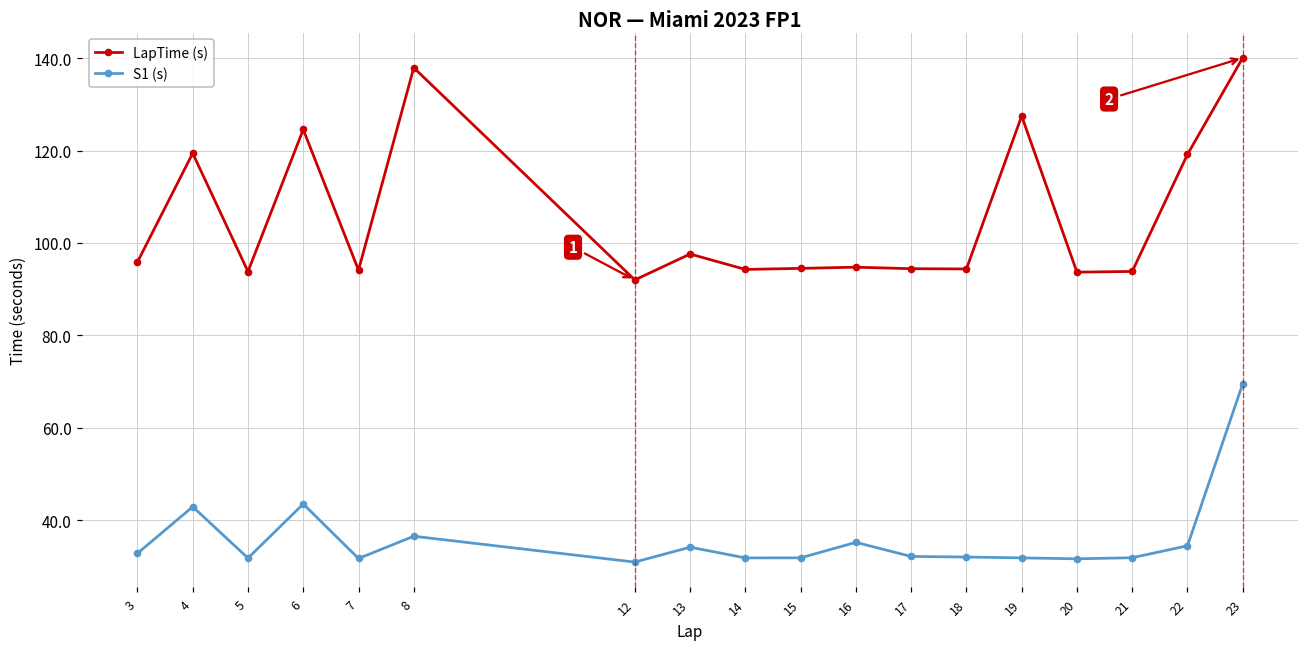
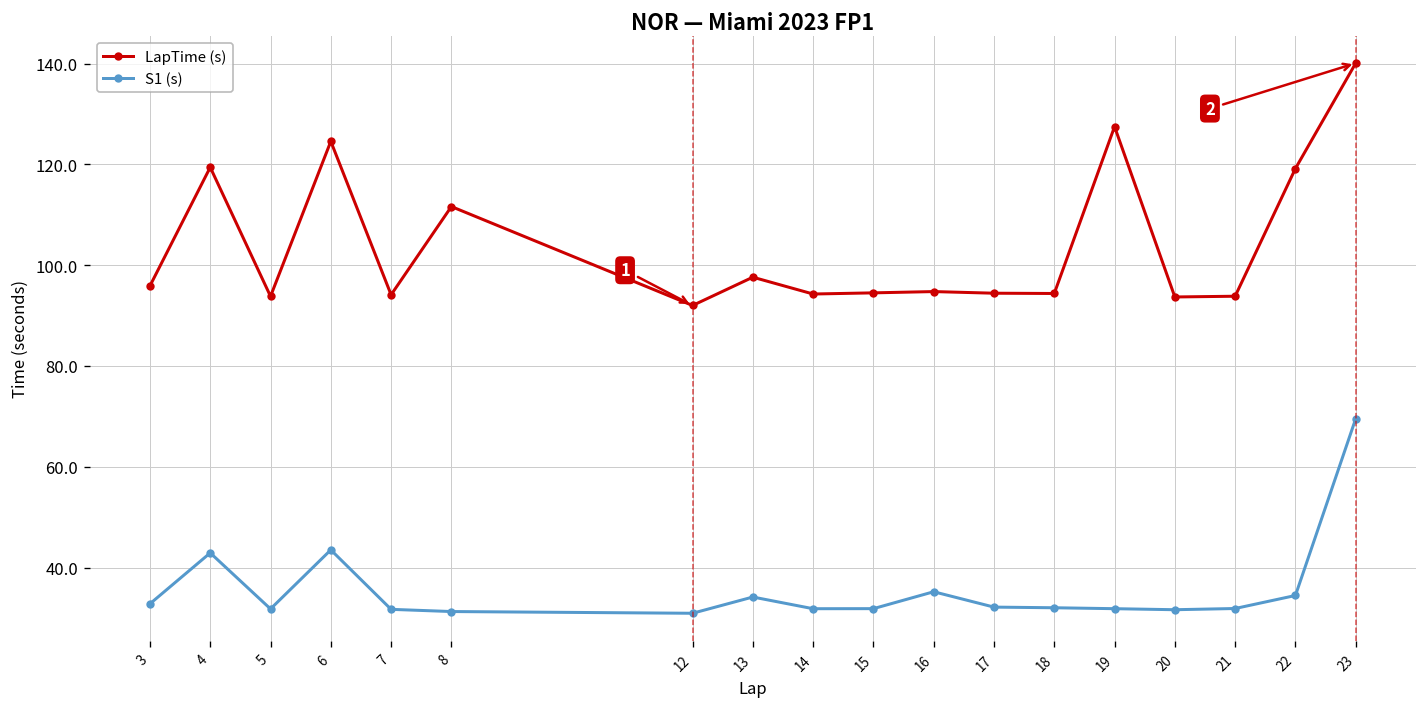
  {
    "LapTime (s)": {
      "3": 96,
      "4": 119,
      "5": 94,
      "6": 125,
      "7": 94,
-     "8": 138,
+     "8": 112,
      "12": 92,
      "13": 98,
      "14": 94,
      "15": 95,
      "16": 95,
      "17": 94,
      "18": 94,
      "19": 127,
      "20": 94,
      "21": 94,
      "22": 119,
      "23": 140
    },
    "S1 (s)": {
      "3": 33,
      "4": 43,
      "5": 32,
      "6": 44,
      "7": 32,
-     "8": 37,
+     "8": 31,
      "12": 31,
      "13": 34,
      "14": 32,
      "15": 32,
      "16": 35,
      "17": 32,
      "18": 32,
      "19": 32,
      "20": 32,
      "21": 32,
      "22": 34,
      "23": 70
    }
  }
